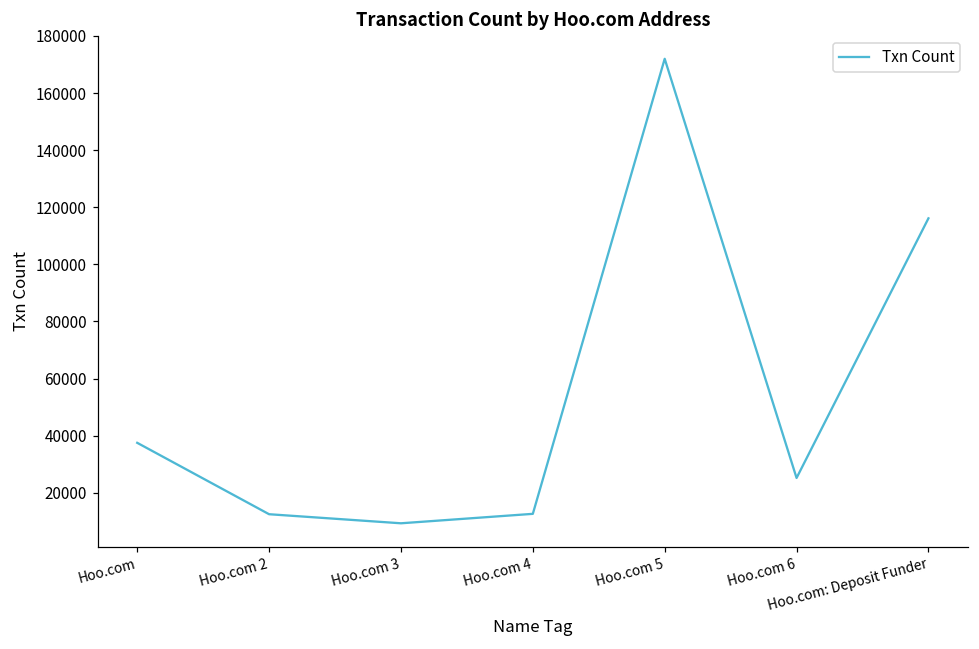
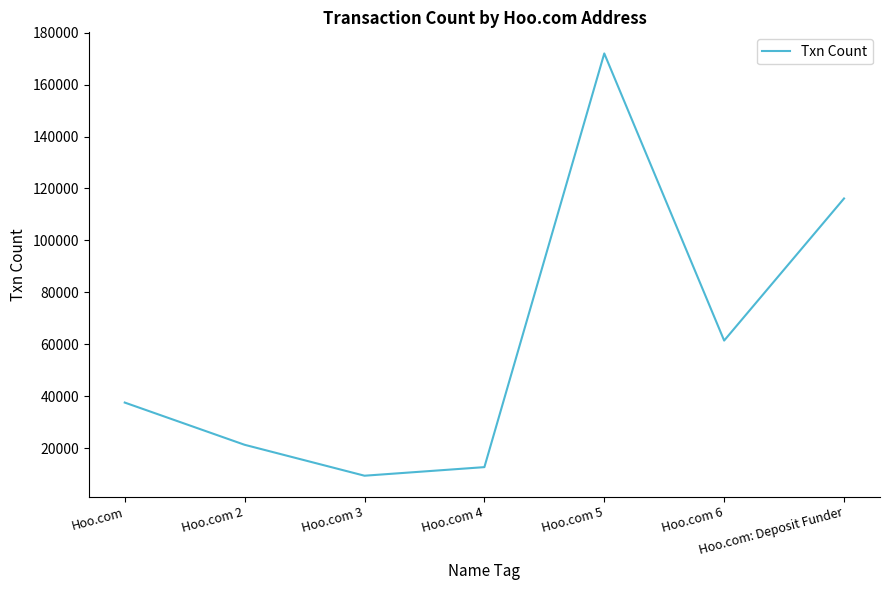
  {
    "Hoo.com": 38000,
-   "Hoo.com 2": 13000,
+   "Hoo.com 2": 21000,
    "Hoo.com 3": 9000,
    "Hoo.com 4": 13000,
    "Hoo.com 5": 172000,
-   "Hoo.com 6": 25000,
+   "Hoo.com 6": 61000,
    "Hoo.com: Deposit Funder": 116000
  }
